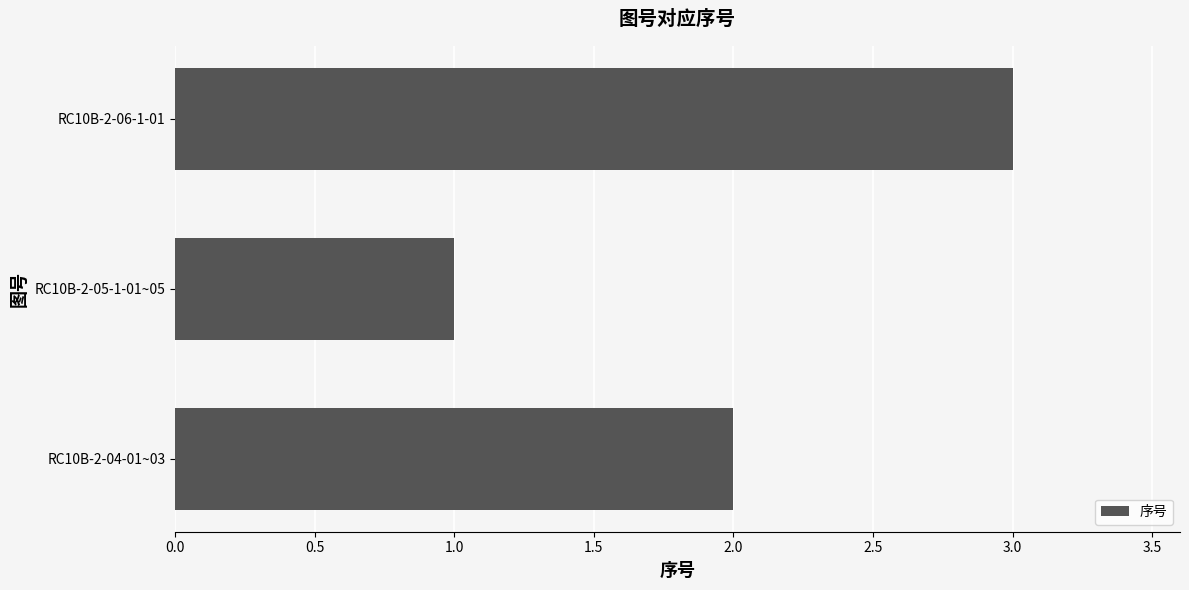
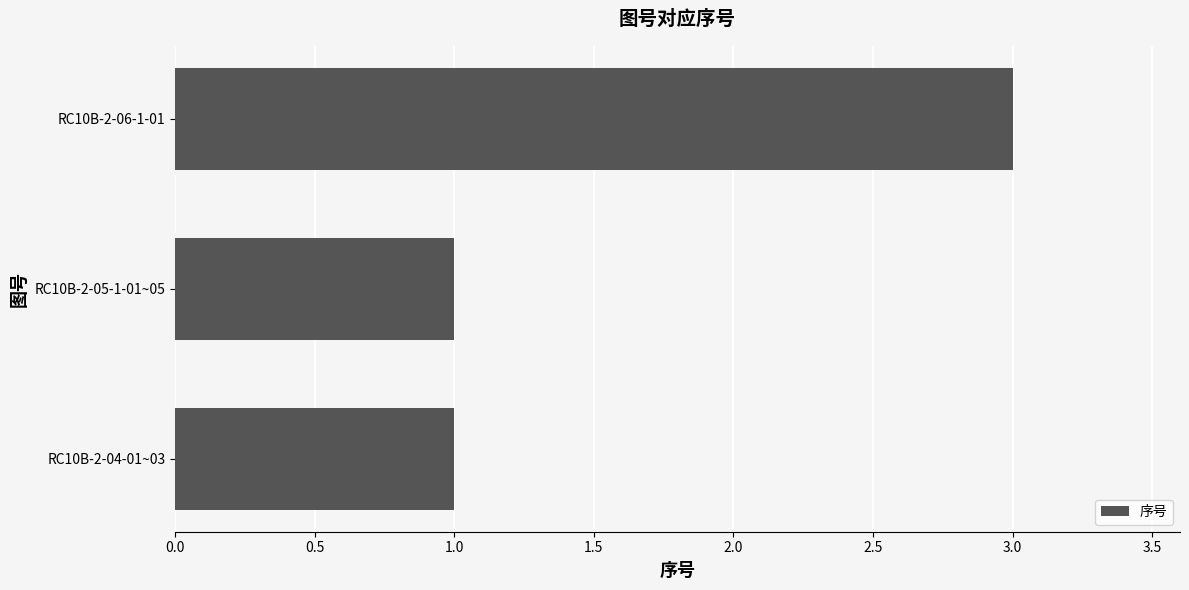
  {
    "RC10B-2-06-1-01": 3,
    "RC10B-2-05-1-01~05": 1,
-   "RC10B-2-04-01~03": 2
+   "RC10B-2-04-01~03": 1
  }
